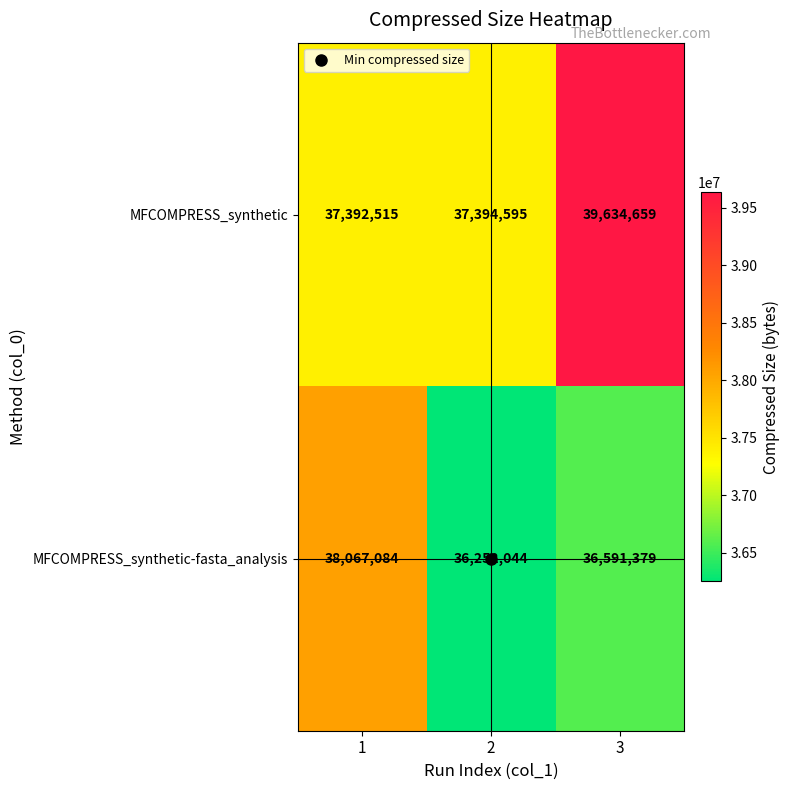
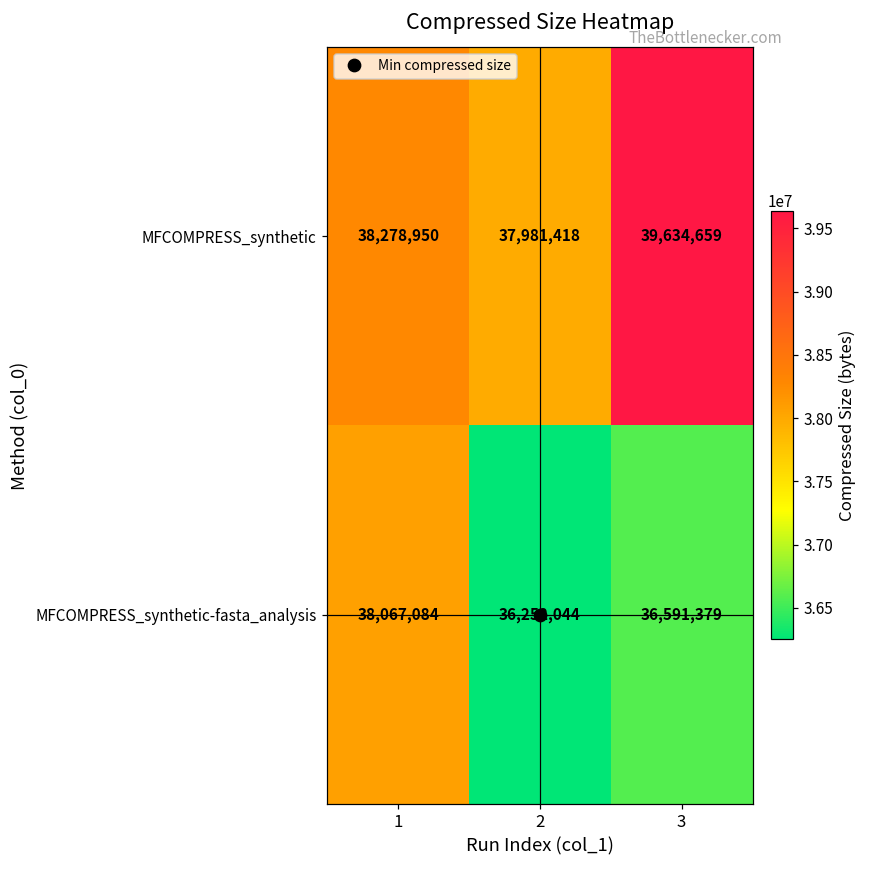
  {
    "MFCOMPRESS_synthetic": {
-     "1": "37,392,515",
-     "2": "37,394,595",
+     "1": "38,278,950",
+     "2": "37,981,418",
      "3": "39,634,659"
    },
    "MFCOMPRESS_synthetic-fasta_analysis": {
      "1": "38,067,084",
      "3": "36,591,379"
    }
  }
